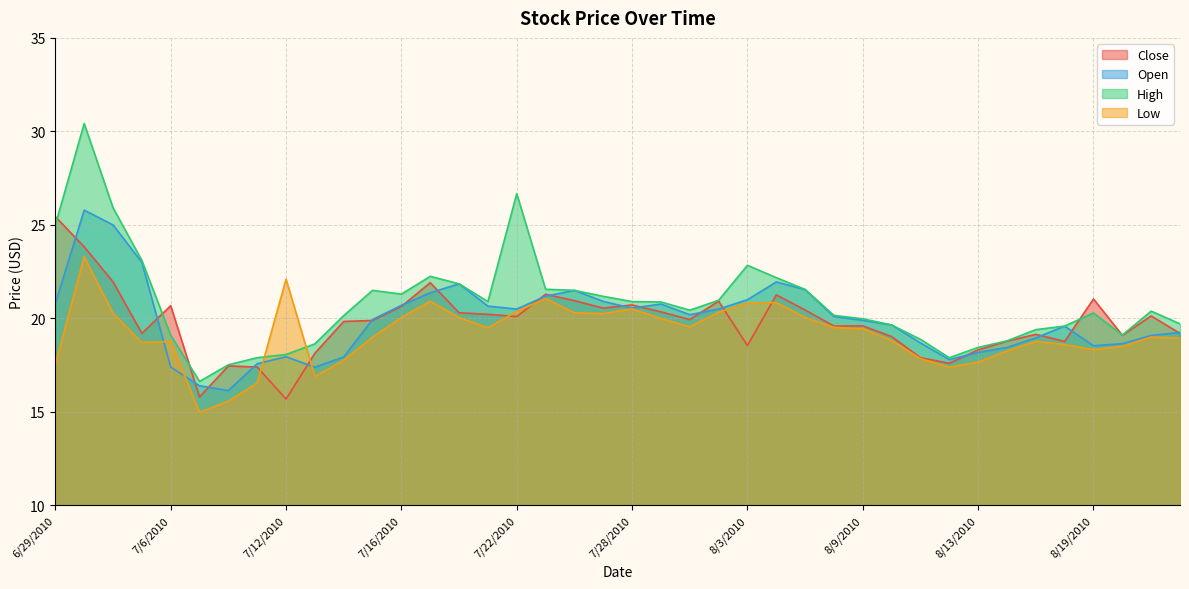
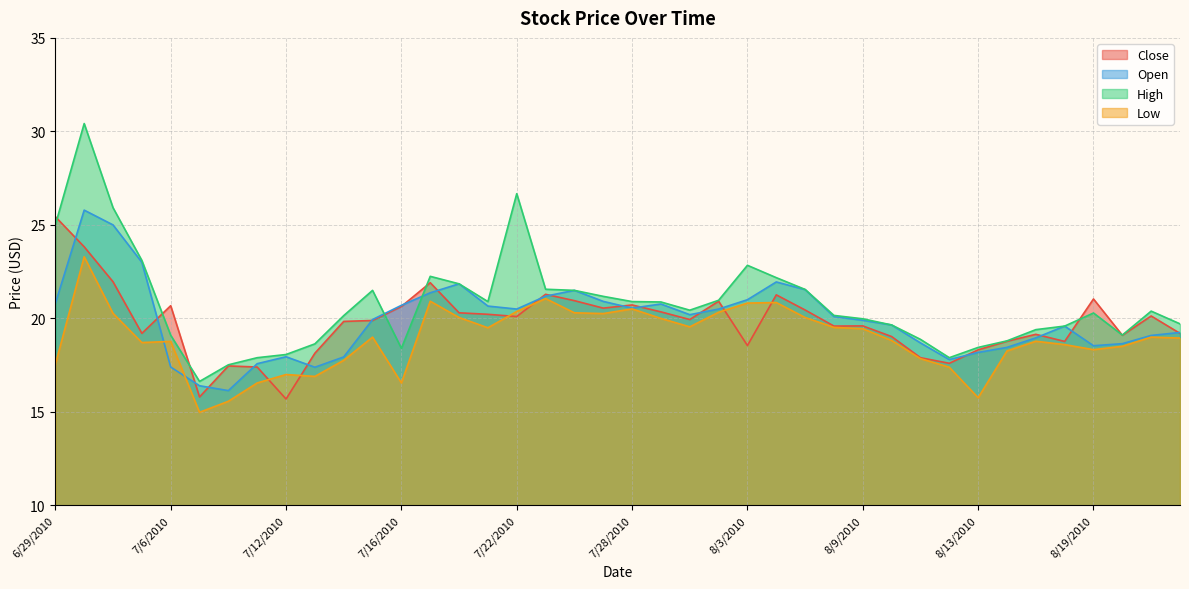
  {
    "Close": {
      "6/29/2010": 25.4,
      "7/6/2010": 20.7,
      "7/12/2010": 15.7,
      "7/22/2010": 20.1,
      "7/28/2010": 20.7,
      "8/3/2010": 18.6,
      "8/9/2010": 19.6,
      "8/19/2010": 21.0
    },
    "Open": {
      "6/29/2010": 20.8,
      "7/6/2010": 17.4,
      "8/3/2010": 21.0,
      "8/13/2010": 18.2,
      "8/19/2010": 18.5
    },
    "High": {
      "6/29/2010": 25.0,
      "7/6/2010": 19.1,
-     "7/16/2010": 21.3,
+     "7/16/2010": 18.4,
      "7/22/2010": 26.7,
      "7/28/2010": 20.9,
      "8/3/2010": 22.8,
      "8/19/2010": 20.3
    },
    "Low": {
      "6/29/2010": 17.5,
      "7/6/2010": 18.8,
-     "7/12/2010": 22.1,
-     "7/16/2010": 20.1,
+     "7/12/2010": 17.0,
+     "7/16/2010": 16.6,
      "8/3/2010": 20.8,
      "8/9/2010": 19.5,
-     "8/13/2010": 17.7,
+     "8/13/2010": 15.8,
      "8/19/2010": 18.3
    }
  }
